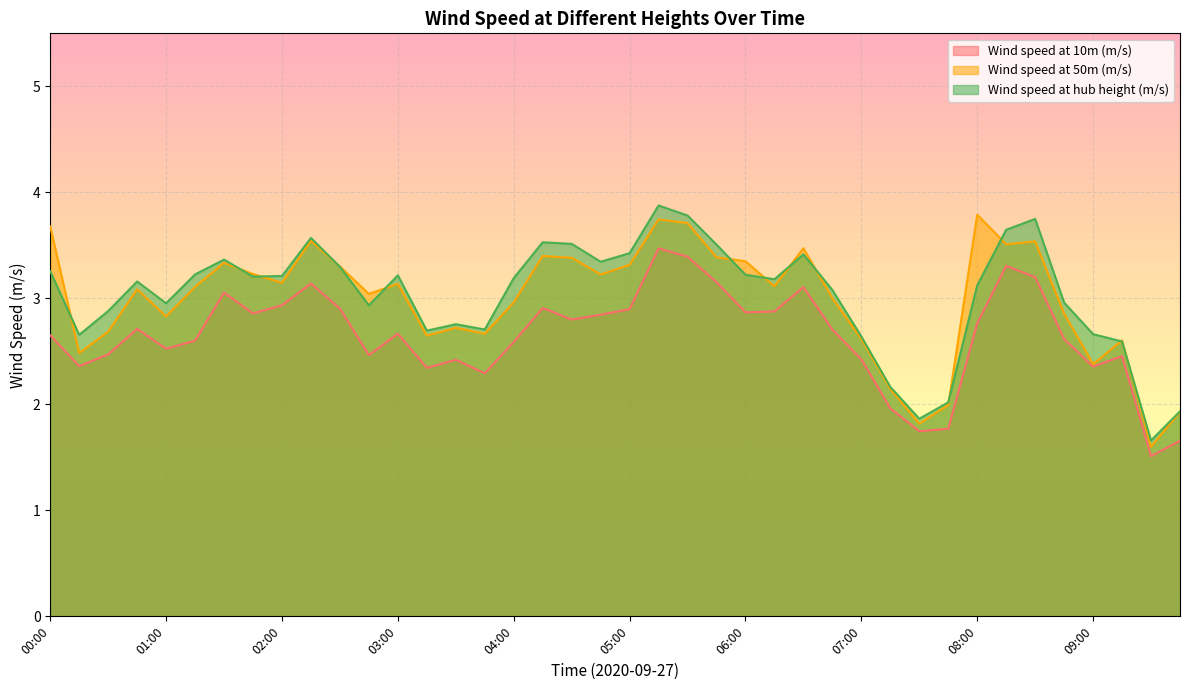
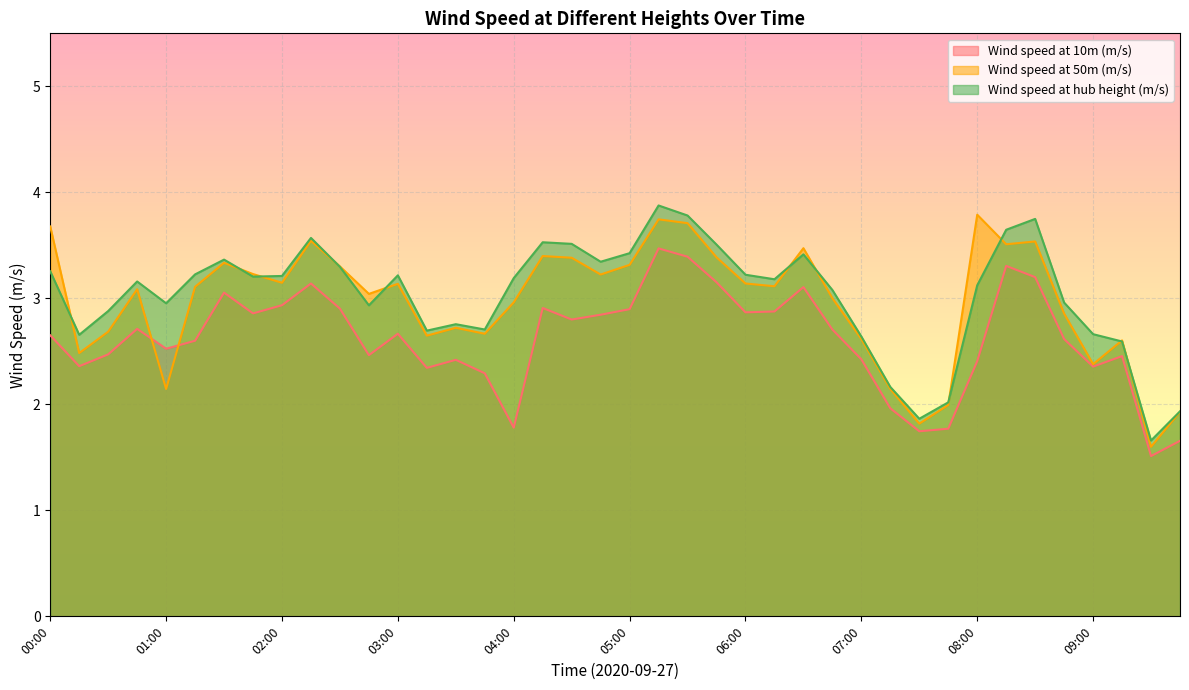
  {
    "Wind speed at 10m (m/s)": {
      "00:00": 2.65,
      "01:00": 2.52,
      "02:00": 2.94,
      "03:00": 2.67,
-     "04:00": 2.59,
+     "04:00": 1.78,
      "05:00": 2.90,
      "06:00": 2.87,
      "07:00": 2.43,
-     "08:00": 2.76
+     "08:00": 2.41
    },
    "Wind speed at 50m (m/s)": {
      "00:00": 3.68,
-     "01:00": 2.83,
+     "01:00": 2.15,
      "02:00": 3.15,
      "03:00": 3.14,
      "04:00": 2.96,
      "05:00": 3.32,
-     "06:00": 3.35,
+     "06:00": 3.14,
      "08:00": 3.79
    },
    "Wind speed at hub height (m/s)": {
      "00:00": 3.26,
      "01:00": 2.95,
      "02:00": 3.21,
      "03:00": 3.22,
      "04:00": 3.19,
      "05:00": 3.43,
      "06:00": 3.22,
      "08:00": 3.12,
      "09:00": 2.66
    }
  }
